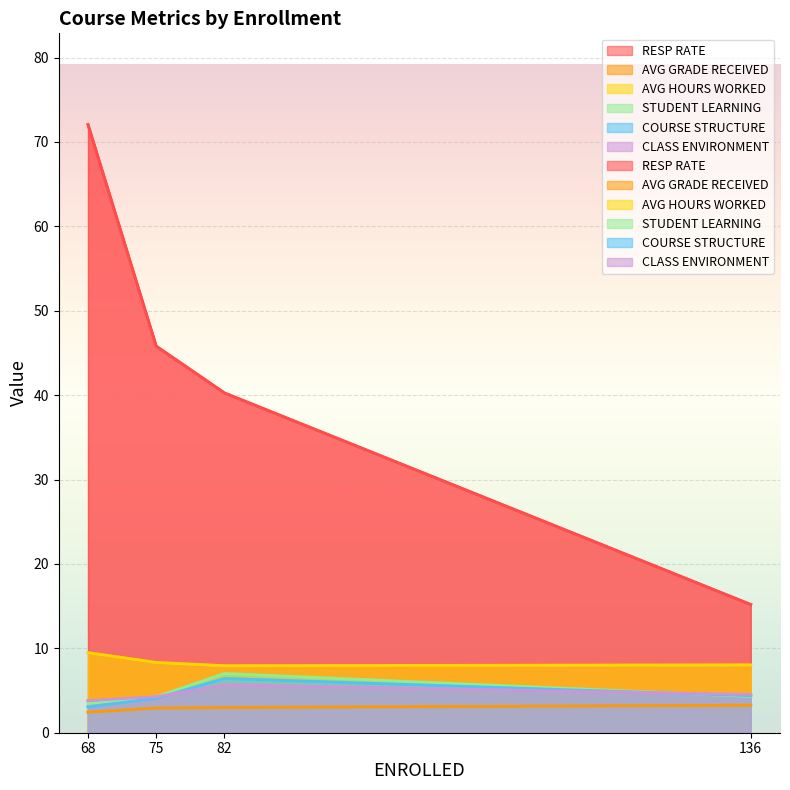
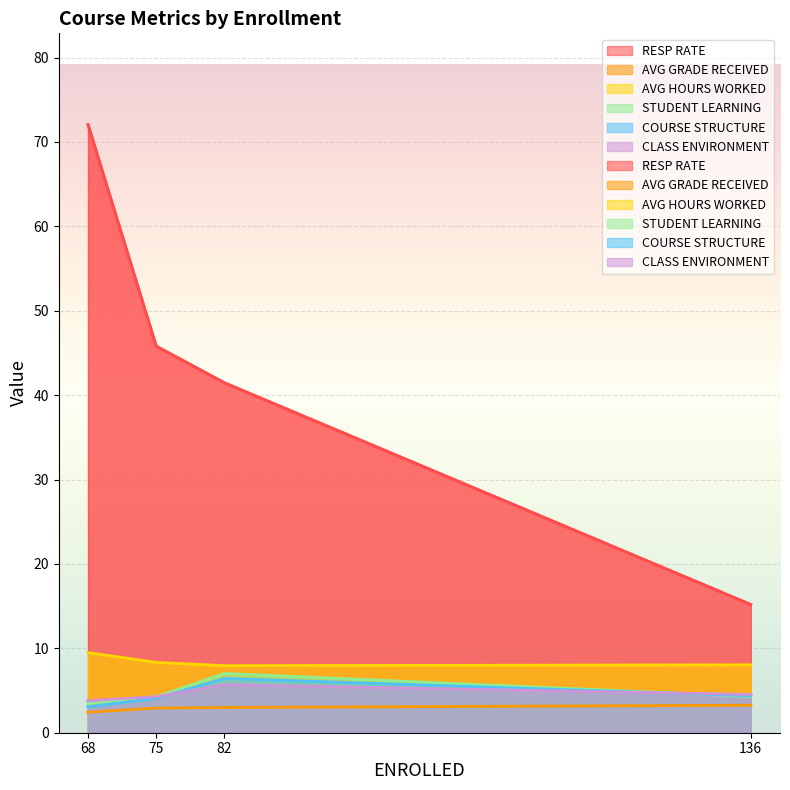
  {
    "RESP RATE": {
      "68": 72,
      "75": 46,
-     "82": 40,
+     "82": 41,
      "136": 15
    },
    "STUDENT LEARNING": {
      "68": 3,
      "82": 7
    },
    "COURSE STRUCTURE": {
      "68": 3,
      "82": 6
    },
    "CLASS ENVIRONMENT": {
      "68": 4,
      "82": 6
    }
  }
